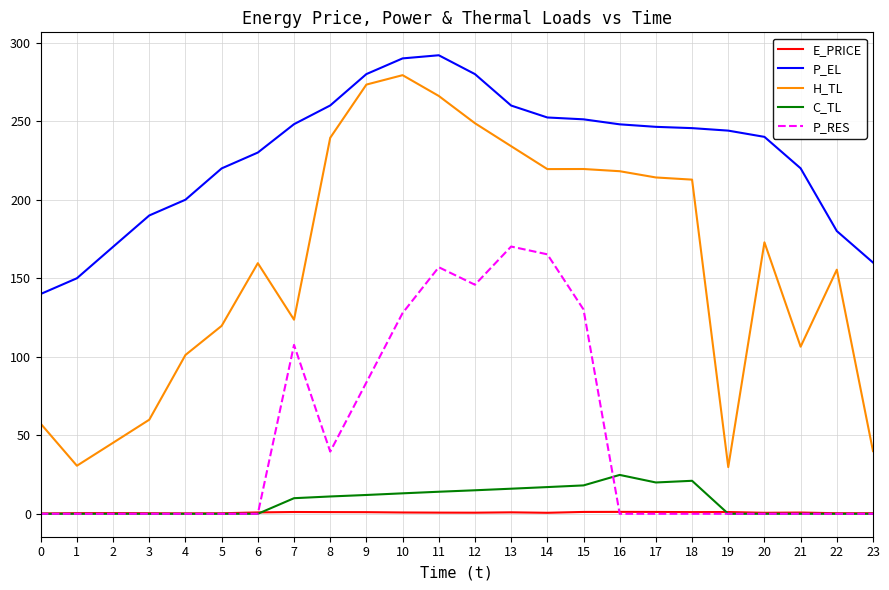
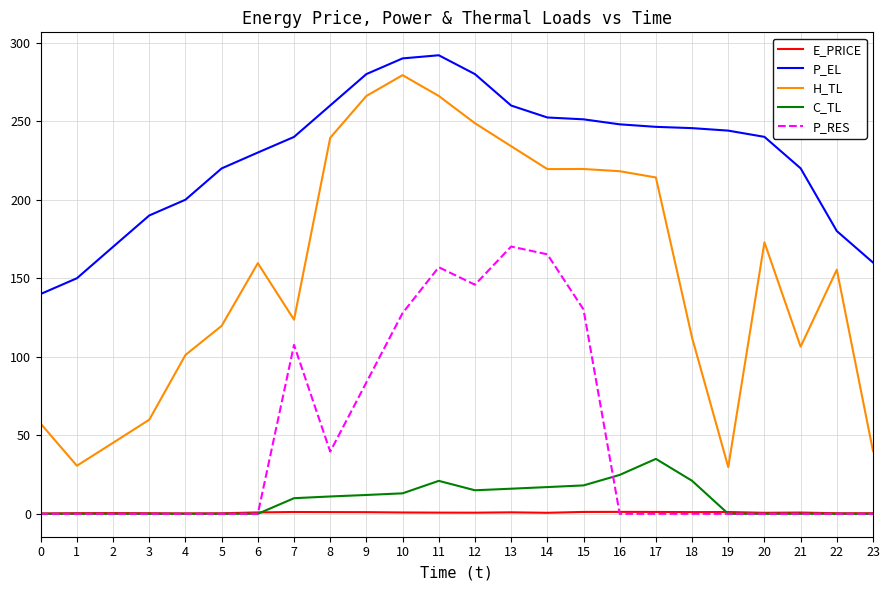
  {
    "E_PRICE": {
      "7": 1,
      "8": 1,
      "9": 1,
      "10": 1,
      "11": 1,
      "12": 1,
      "13": 1,
      "14": 1,
      "15": 1
    },
    "P_EL": {
      "0": 140,
      "1": 150,
      "2": 170,
      "3": 190,
      "4": 200,
      "5": 220,
      "6": 230,
-     "7": 248,
+     "7": 240,
      "8": 260,
      "9": 280,
      "10": 290,
      "11": 292,
      "12": 280,
      "13": 260,
      "14": 252,
      "15": 251,
      "16": 248,
      "17": 246,
      "18": 246,
      "19": 244,
      "20": 240,
      "21": 220,
      "22": 180,
      "23": 160
    },
    "H_TL": {
      "0": 57,
      "1": 31,
      "2": 45,
      "3": 60,
      "4": 101,
      "5": 120,
      "6": 160,
      "7": 124,
      "8": 239,
-     "9": 273,
+     "9": 266,
      "10": 279,
      "11": 266,
      "12": 249,
      "13": 234,
      "14": 220,
      "15": 220,
      "16": 218,
      "17": 214,
-     "18": 213,
+     "18": 112,
      "19": 30,
      "20": 173,
      "21": 106,
      "22": 155,
      "23": 40
    },
    "C_TL": {
      "7": 10,
      "8": 11,
      "9": 12,
      "10": 13,
-     "11": 14,
+     "11": 21,
      "12": 15,
      "13": 16,
      "14": 17,
      "15": 18,
      "16": 25,
-     "17": 20,
+     "17": 35,
      "18": 21
    },
    "P_RES": {
      "7": 108,
      "8": 40,
      "9": 84,
      "10": 128,
      "11": 157,
      "12": 146,
      "13": 170,
      "14": 165,
      "15": 130
    }
  }
